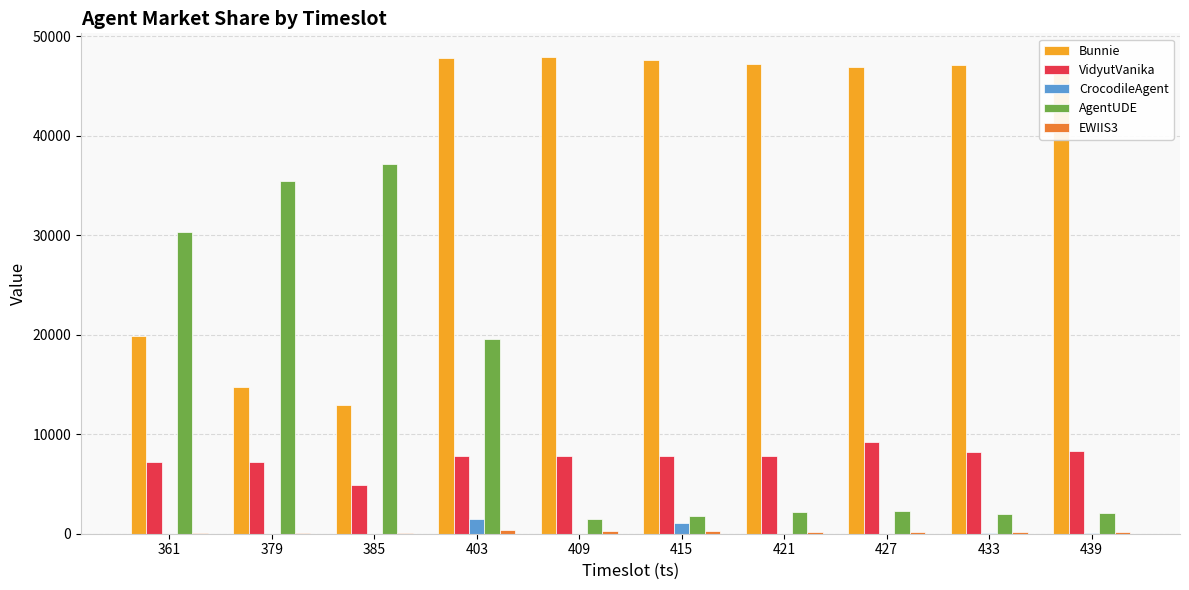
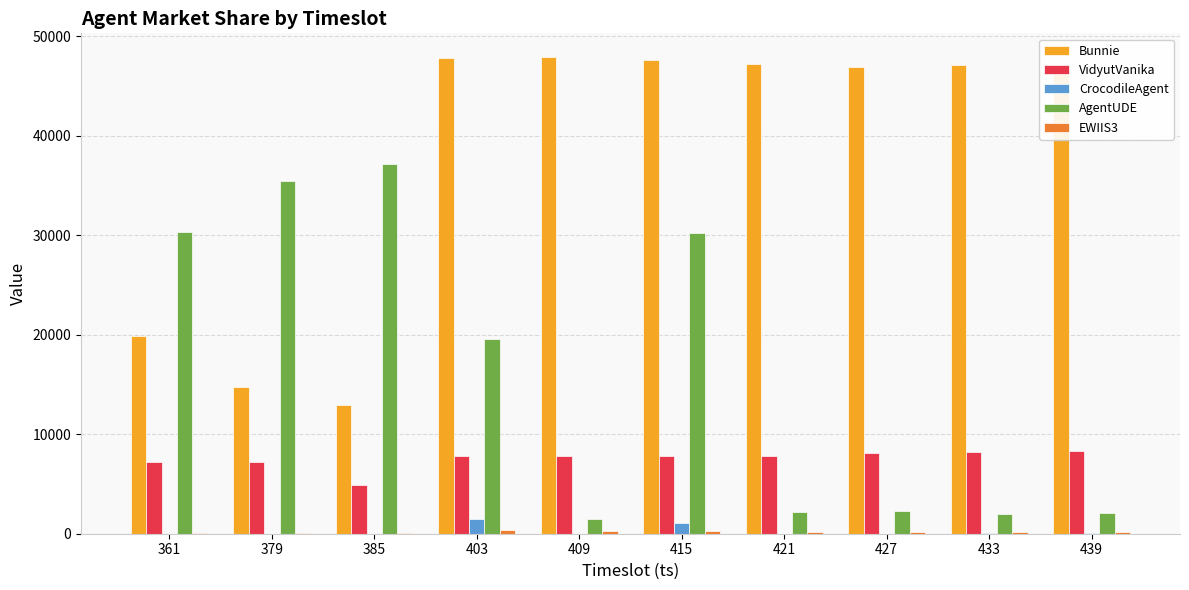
  {
    "VidyutVanika": {
      "361": 7000,
      "379": 7000,
      "385": 5000,
      "403": 8000,
      "409": 8000,
      "415": 8000,
      "421": 8000,
-     "427": 9000,
+     "427": 8000,
      "433": 8000,
      "439": 8000
    },
    "CrocodileAgent": {
      "403": 1000,
      "415": 1000
    },
    "AgentUDE": {
      "361": 30000,
      "379": 35000,
      "385": 37000,
      "403": 20000,
      "409": 1000,
-     "415": 2000,
+     "415": 30000,
      "421": 2000,
      "427": 2000,
      "433": 2000,
      "439": 2000
    }
  }
